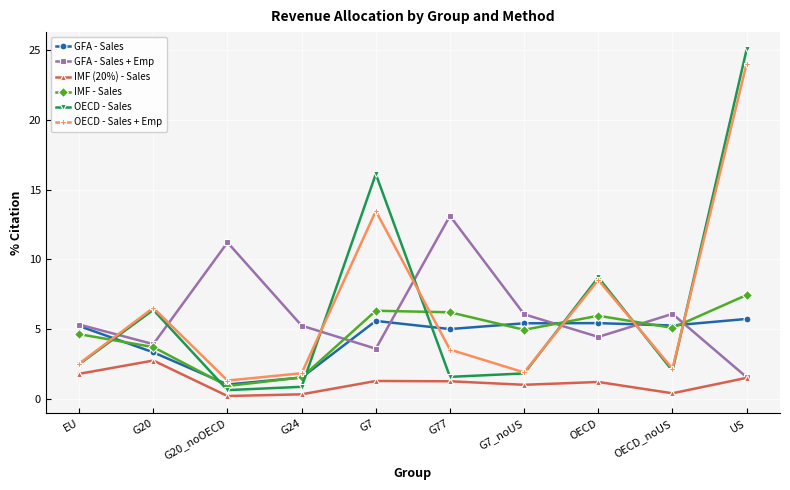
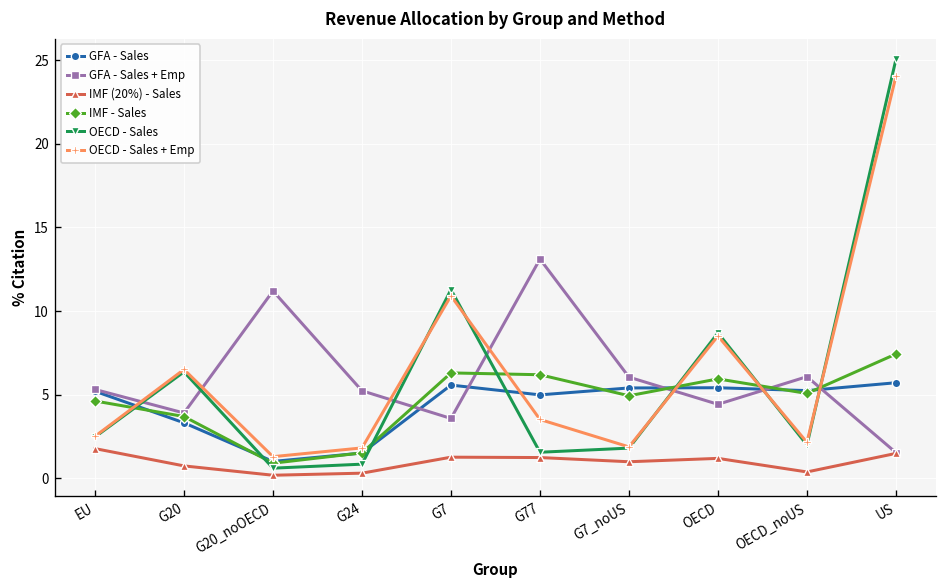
  {
    "GFA - Sales": {
      "G20": 3.3,
      "G7": 5.6,
      "G77": 5.0,
      "G7_noUS": 5.4,
      "OECD": 5.4,
      "US": 5.7
    },
    "GFA - Sales + Emp": {
      "G20": 3.9,
      "G20_noOECD": 11.2,
      "G24": 5.2,
      "G7": 3.6,
      "G77": 13.1,
      "G7_noUS": 6.0,
      "OECD": 4.4,
      "OECD_noUS": 6.1
    },
    "IMF (20%) - Sales": {
      "EU": 1.8,
-     "G20": 2.7,
+     "G20": 0.7,
      "G20_noOECD": 0.2,
      "G24": 0.3,
      "G7": 1.3,
      "G77": 1.2,
      "G7_noUS": 1.0,
      "OECD": 1.2,
      "OECD_noUS": 0.4
    },
    "IMF - Sales": {
      "EU": 4.6,
      "G20": 3.7,
      "G7": 6.3,
      "G77": 6.2,
      "G7_noUS": 4.9,
      "OECD": 5.9,
      "US": 7.4
    },
    "OECD - Sales": {
      "G20_noOECD": 0.6,
      "G24": 0.8,
-     "G7": 16.1,
+     "G7": 11.3,
      "G77": 1.6,
      "OECD": 8.7,
      "US": 25.1
    },
    "OECD - Sales + Emp": {
      "G20_noOECD": 1.3,
      "G24": 1.8,
-     "G7": 13.5,
+     "G7": 10.9,
      "G77": 3.5,
      "OECD": 8.5,
      "US": 24.0
    }
  }
